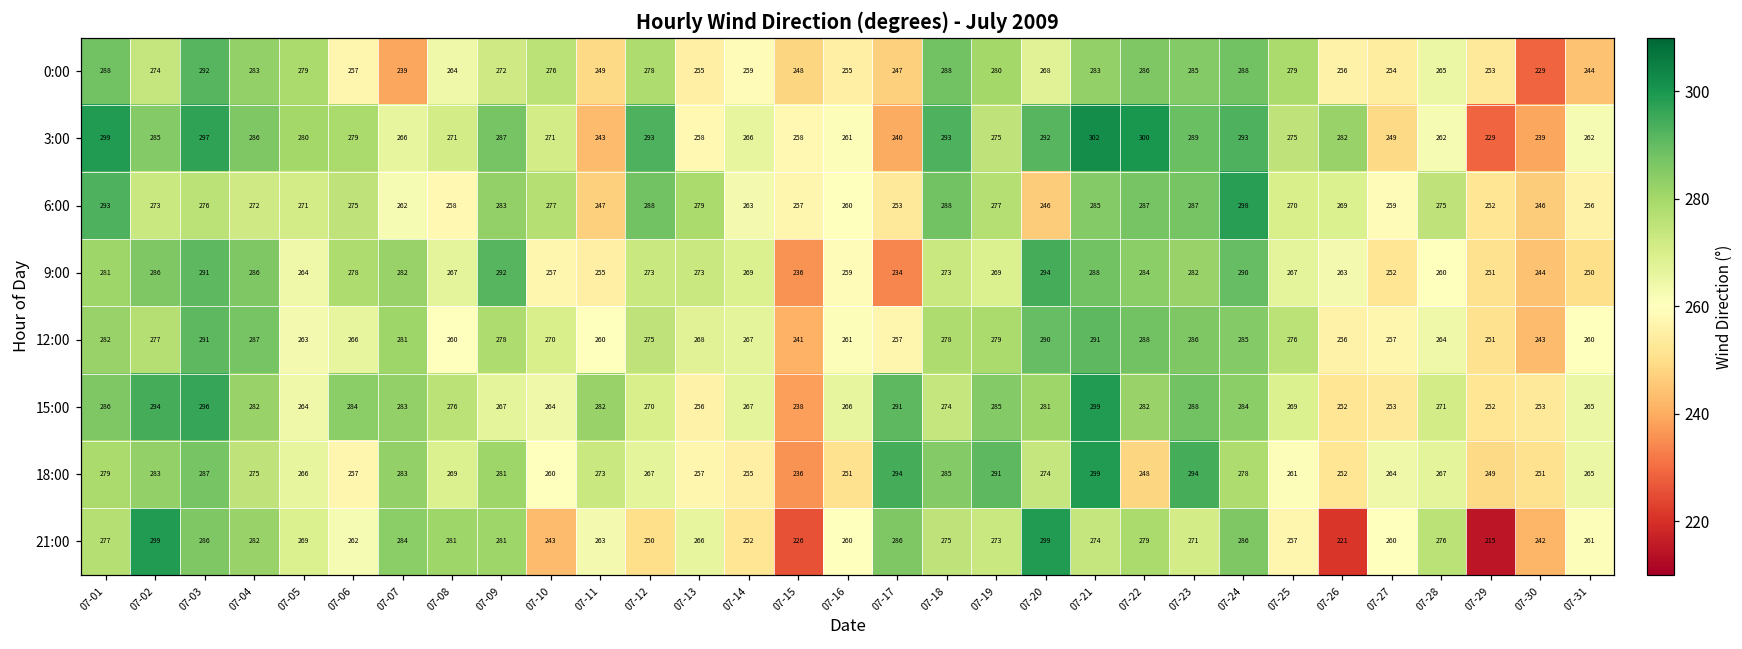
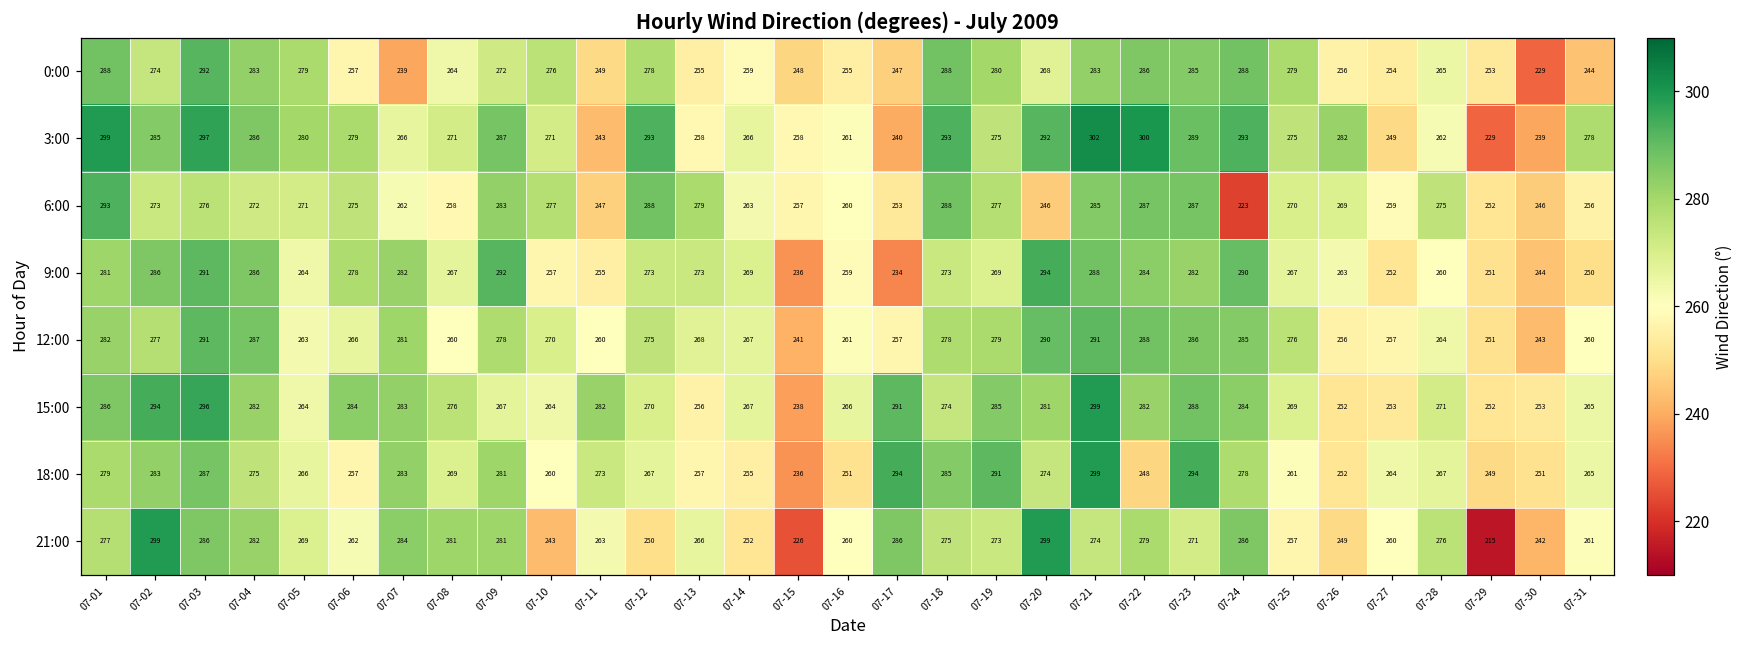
  {
    "3:00": {
      "07-01": 299,
      "07-02": 285,
      "07-03": 297,
      "07-04": 286,
      "07-05": 280,
      "07-06": 279,
      "07-07": 266,
      "07-08": 271,
      "07-09": 287,
      "07-10": 271,
      "07-11": 243,
      "07-12": 293,
      "07-13": 258,
      "07-14": 266,
      "07-15": 258,
      "07-16": 261,
      "07-17": 240,
      "07-18": 293,
      "07-19": 275,
      "07-20": 292,
      "07-21": 302,
      "07-22": 300,
      "07-23": 289,
      "07-24": 293,
      "07-25": 275,
      "07-26": 282,
      "07-27": 249,
      "07-28": 262,
      "07-29": 229,
      "07-30": 239,
-     "07-31": 262
+     "07-31": 278
    },
    "6:00": {
      "07-01": 293,
      "07-02": 273,
      "07-03": 276,
      "07-04": 272,
      "07-05": 271,
      "07-06": 275,
      "07-07": 262,
      "07-08": 258,
      "07-09": 283,
      "07-10": 277,
      "07-11": 247,
      "07-12": 288,
      "07-13": 279,
      "07-14": 263,
      "07-15": 257,
      "07-16": 260,
      "07-17": 253,
      "07-18": 288,
      "07-19": 277,
      "07-20": 246,
      "07-21": 285,
      "07-22": 287,
      "07-23": 287,
-     "07-24": 298,
+     "07-24": 223,
      "07-25": 270,
      "07-26": 269,
      "07-27": 259,
      "07-28": 275,
      "07-29": 252,
      "07-30": 246,
      "07-31": 256
    },
    "21:00": {
      "07-01": 277,
      "07-02": 299,
      "07-03": 286,
      "07-04": 282,
      "07-05": 269,
      "07-06": 262,
      "07-07": 284,
      "07-08": 281,
      "07-09": 281,
      "07-10": 243,
      "07-11": 263,
      "07-12": 250,
      "07-13": 266,
      "07-14": 252,
      "07-15": 226,
      "07-16": 260,
      "07-17": 286,
      "07-18": 275,
      "07-19": 273,
      "07-20": 299,
      "07-21": 274,
      "07-22": 279,
      "07-23": 271,
      "07-24": 286,
      "07-25": 257,
-     "07-26": 221,
+     "07-26": 249,
      "07-27": 260,
      "07-28": 276,
      "07-29": 215,
      "07-30": 242,
      "07-31": 261
    }
  }
